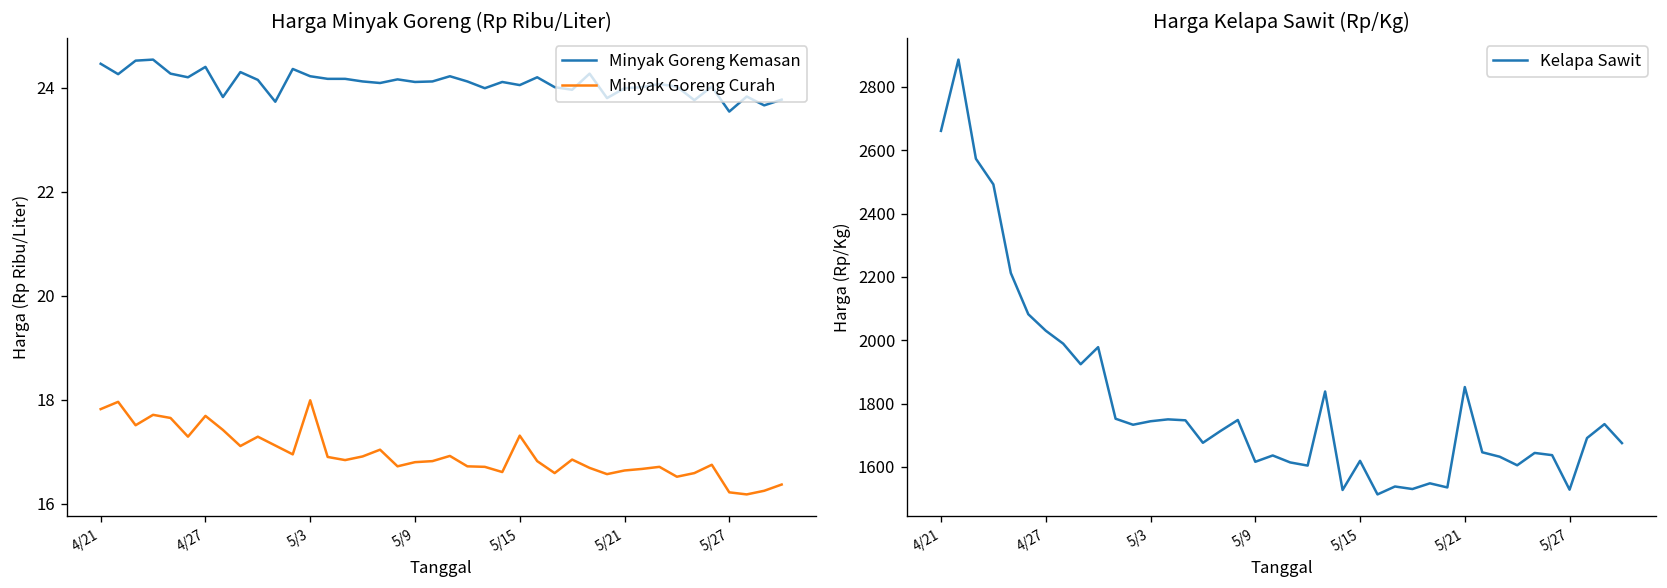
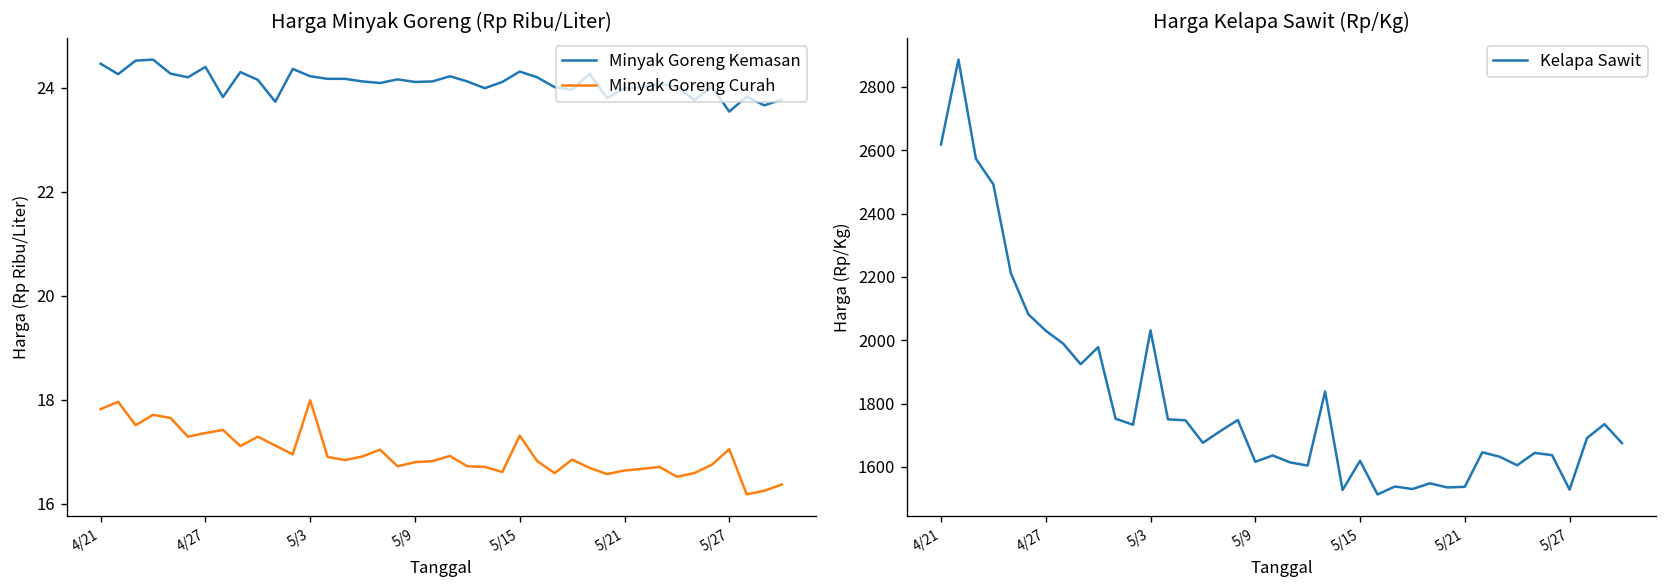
  {
    "Harga Minyak Goreng (Rp Ribu/Liter)": {
      "Minyak Goreng Kemasan": {
        "4/21": 24.5,
        "4/27": 24.4,
        "5/3": 24.2,
        "5/9": 24.1,
-       "5/15": 24.1,
+       "5/15": 24.3,
        "5/27": 23.5
      },
      "Minyak Goreng Curah": {
        "4/21": 17.8,
-       "4/27": 17.7,
+       "4/27": 17.4,
        "5/3": 18.0,
        "5/9": 16.8,
        "5/15": 17.3,
        "5/21": 16.6,
-       "5/27": 16.2
+       "5/27": 17.1
      }
    },
    "Harga Kelapa Sawit (Rp/Kg)": {
-     "4/21": 2660,
+     "4/21": 2620,
      "4/27": 2030,
-     "5/3": 1740,
+     "5/3": 2030,
      "5/9": 1620,
      "5/15": 1620,
-     "5/21": 1850,
+     "5/21": 1540,
      "5/27": 1530
    }
  }
